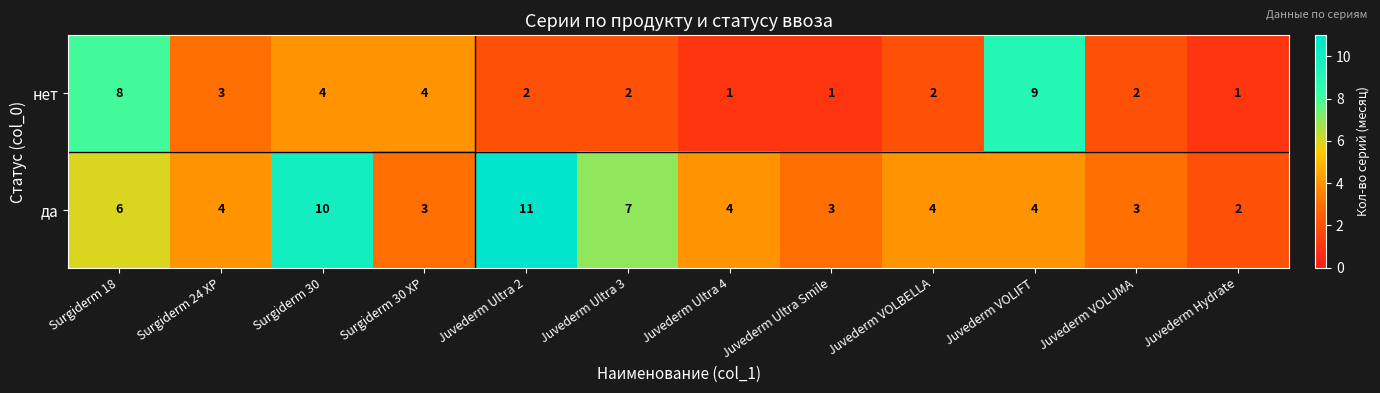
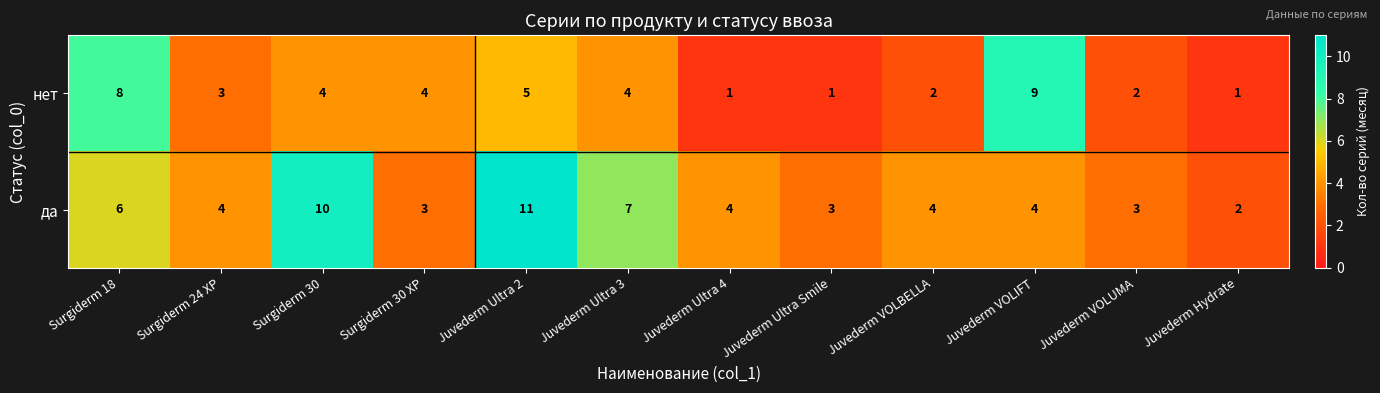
  {
    "нет": {
      "Surgiderm 18": 8,
      "Surgiderm 24 XP": 3,
      "Surgiderm 30": 4,
      "Surgiderm 30 XP": 4,
-     "Juvederm Ultra 2": 2,
-     "Juvederm Ultra 3": 2,
+     "Juvederm Ultra 2": 5,
+     "Juvederm Ultra 3": 4,
      "Juvederm Ultra 4": 1,
      "Juvederm Ultra Smile": 1,
      "Juvederm VOLBELLA": 2,
      "Juvederm VOLIFT": 9,
      "Juvederm VOLUMA": 2,
      "Juvederm Hydrate": 1
    },
    "да": {
      "Surgiderm 18": 6,
      "Surgiderm 24 XP": 4,
      "Surgiderm 30": 10,
      "Surgiderm 30 XP": 3,
      "Juvederm Ultra 2": 11,
      "Juvederm Ultra 3": 7,
      "Juvederm Ultra 4": 4,
      "Juvederm Ultra Smile": 3,
      "Juvederm VOLBELLA": 4,
      "Juvederm VOLIFT": 4,
      "Juvederm VOLUMA": 3,
      "Juvederm Hydrate": 2
    }
  }
